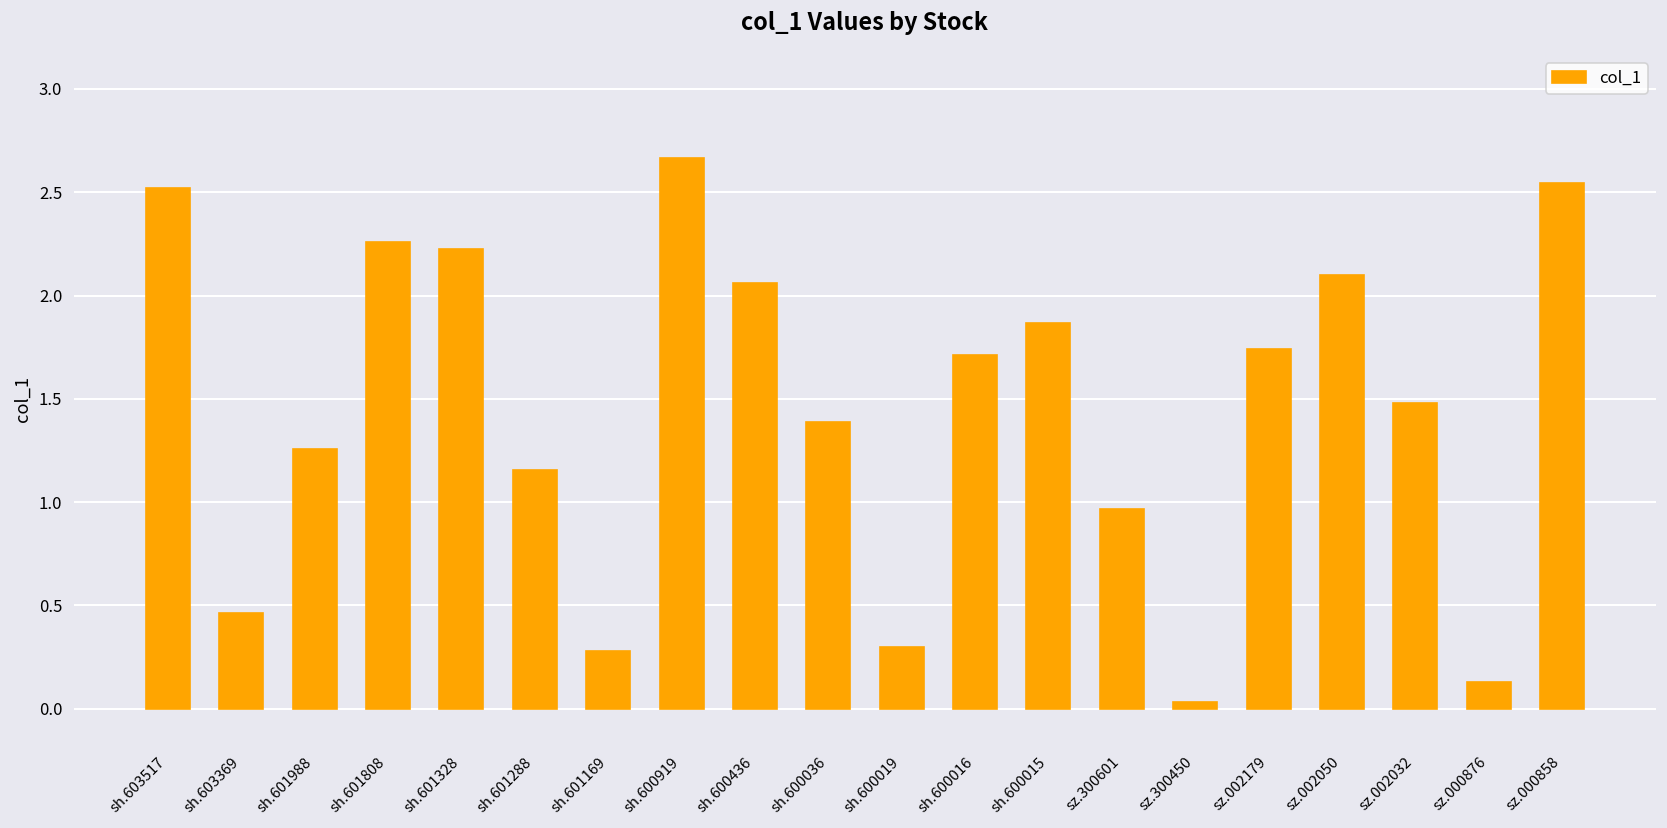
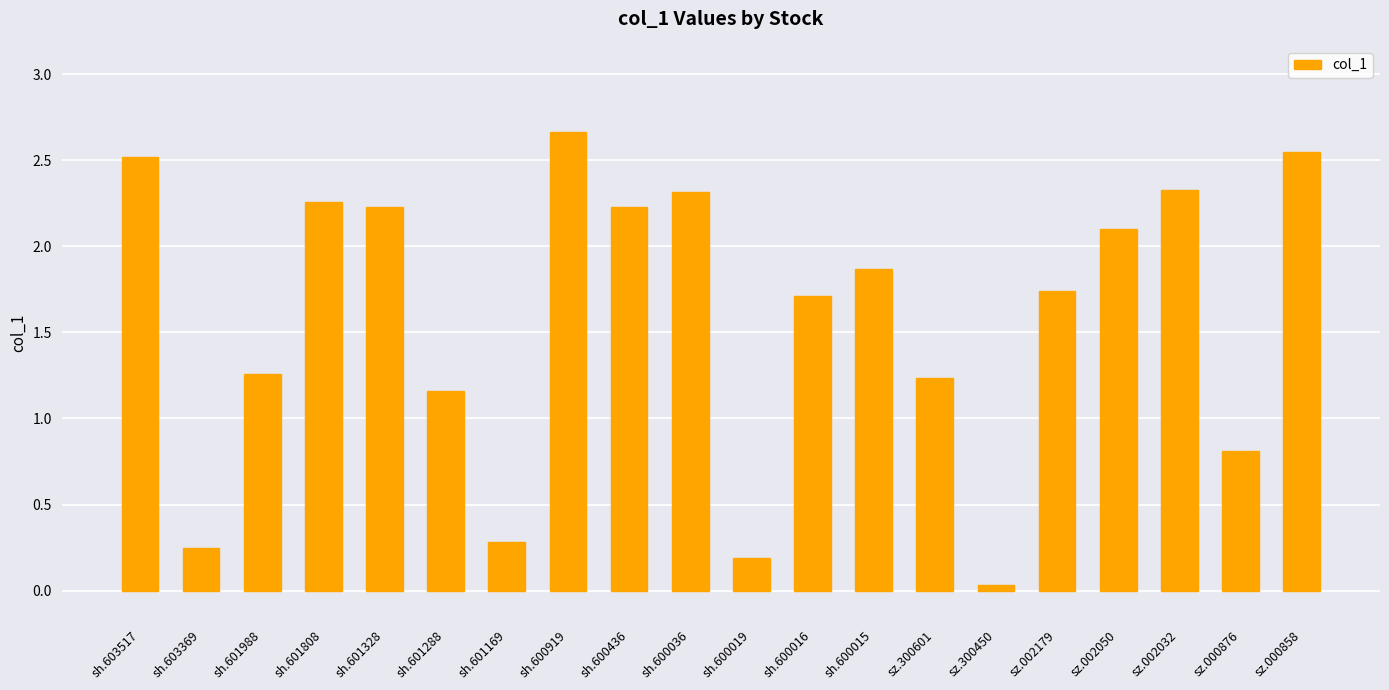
  {
    "sh.603517": 2.52,
-   "sh.603369": 0.46,
+   "sh.603369": 0.25,
    "sh.601988": 1.26,
    "sh.601808": 2.26,
    "sh.601328": 2.23,
    "sh.601288": 1.16,
    "sh.601169": 0.28,
    "sh.600919": 2.66,
-   "sh.600436": 2.06,
-   "sh.600036": 1.39,
-   "sh.600019": 0.30,
+   "sh.600436": 2.23,
+   "sh.600036": 2.32,
+   "sh.600019": 0.19,
    "sh.600016": 1.71,
    "sh.600015": 1.87,
-   "sz.300601": 0.97,
+   "sz.300601": 1.23,
    "sz.300450": 0.03,
    "sz.002179": 1.74,
    "sz.002050": 2.10,
-   "sz.002032": 1.48,
-   "sz.000876": 0.13,
+   "sz.002032": 2.33,
+   "sz.000876": 0.81,
    "sz.000858": 2.55
  }
